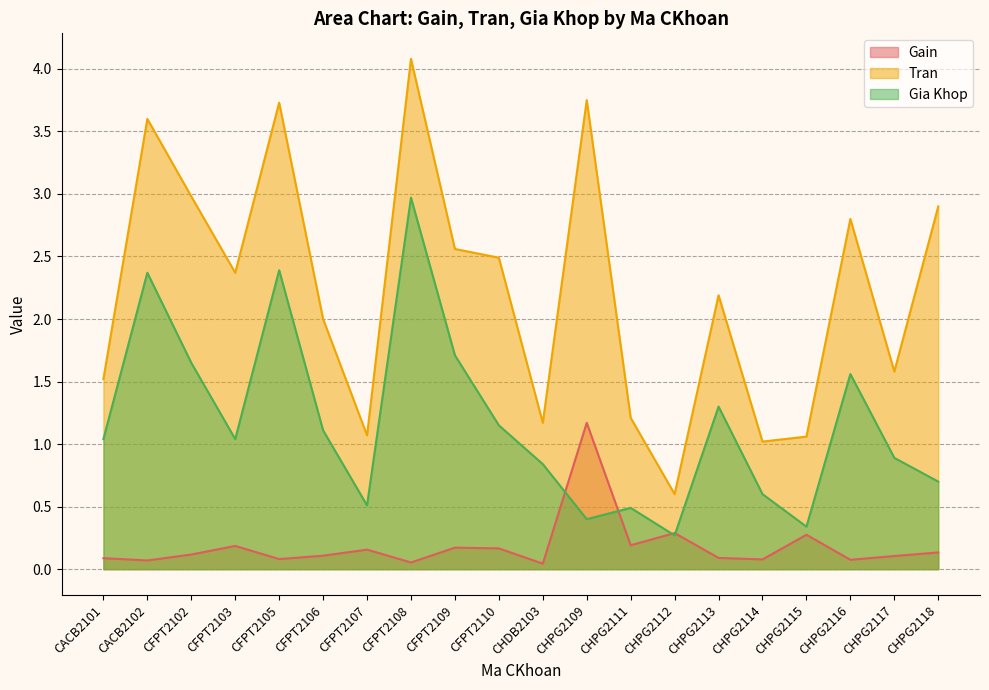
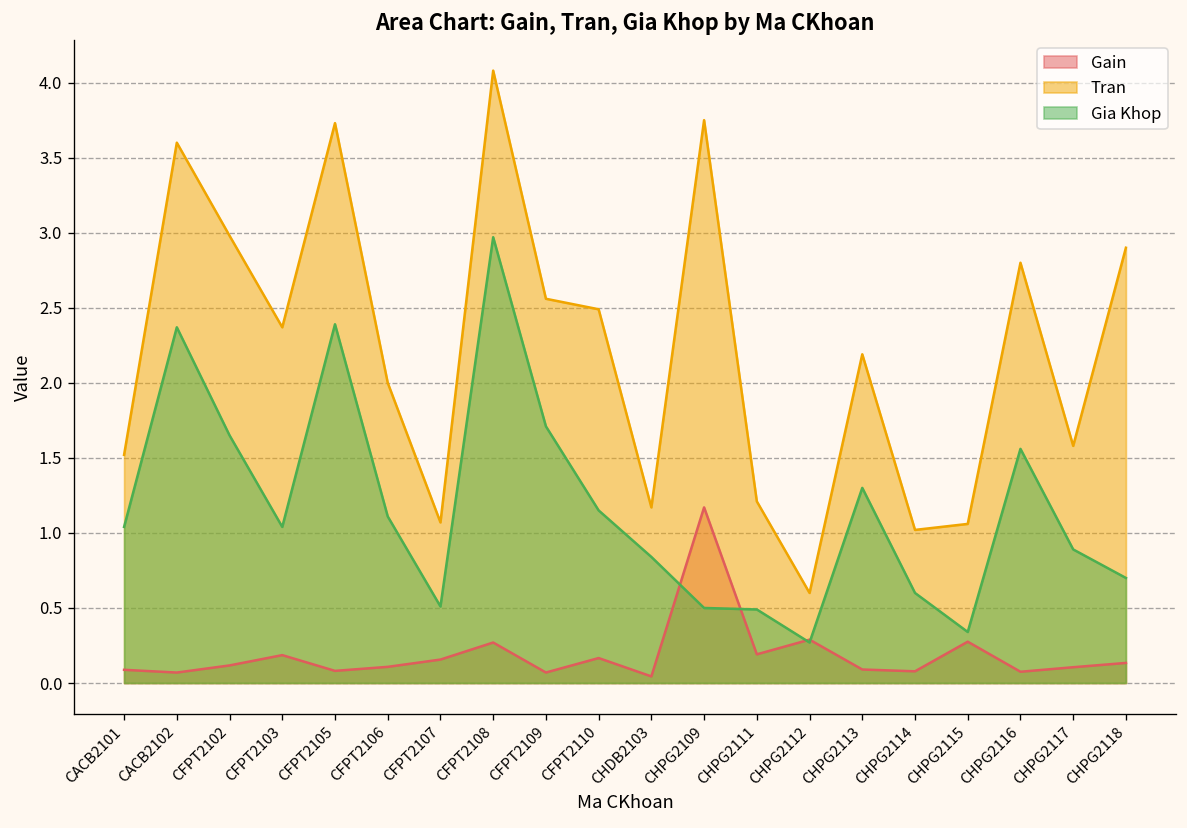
  {
    "Gain": {
      "CACB2101": 0.09,
      "CACB2102": 0.07,
      "CFPT2102": 0.12,
      "CFPT2103": 0.19,
      "CFPT2105": 0.08,
      "CFPT2106": 0.11,
      "CFPT2107": 0.16,
-     "CFPT2108": 0.05,
-     "CFPT2109": 0.17,
+     "CFPT2108": 0.27,
+     "CFPT2109": 0.07,
      "CFPT2110": 0.17,
      "CHDB2103": 0.04,
      "CHPG2109": 1.17,
      "CHPG2111": 0.19,
      "CHPG2113": 0.09,
      "CHPG2114": 0.08,
      "CHPG2115": 0.28,
      "CHPG2116": 0.08,
      "CHPG2117": 0.11,
      "CHPG2118": 0.13
    },
    "Tran": {
      "CACB2101": 1.52,
      "CACB2102": 3.60,
      "CFPT2102": 2.98,
      "CFPT2103": 2.37,
      "CFPT2105": 3.73,
      "CFPT2106": 2.00,
      "CFPT2107": 1.07,
      "CFPT2108": 4.08,
      "CFPT2109": 2.56,
      "CFPT2110": 2.49,
      "CHDB2103": 1.17,
      "CHPG2109": 3.75,
      "CHPG2111": 1.21,
      "CHPG2112": 0.60,
      "CHPG2113": 2.19,
      "CHPG2114": 1.02,
      "CHPG2115": 1.06,
      "CHPG2116": 2.80,
      "CHPG2117": 1.58,
      "CHPG2118": 2.90
    },
    "Gia Khop": {
      "CACB2101": 1.04,
      "CACB2102": 2.37,
      "CFPT2102": 1.65,
      "CFPT2103": 1.04,
      "CFPT2105": 2.4,
      "CFPT2106": 1.1,
      "CFPT2107": 0.5,
      "CFPT2108": 2.97,
      "CFPT2109": 1.7,
      "CFPT2110": 1.15,
      "CHDB2103": 0.84,
-     "CHPG2109": 0.4,
+     "CHPG2109": 0.5,
      "CHPG2111": 0.5,
      "CHPG2113": 1.3,
      "CHPG2114": 0.6,
      "CHPG2115": 0.34,
      "CHPG2116": 1.56,
      "CHPG2117": 0.9,
      "CHPG2118": 0.7
    }
  }
